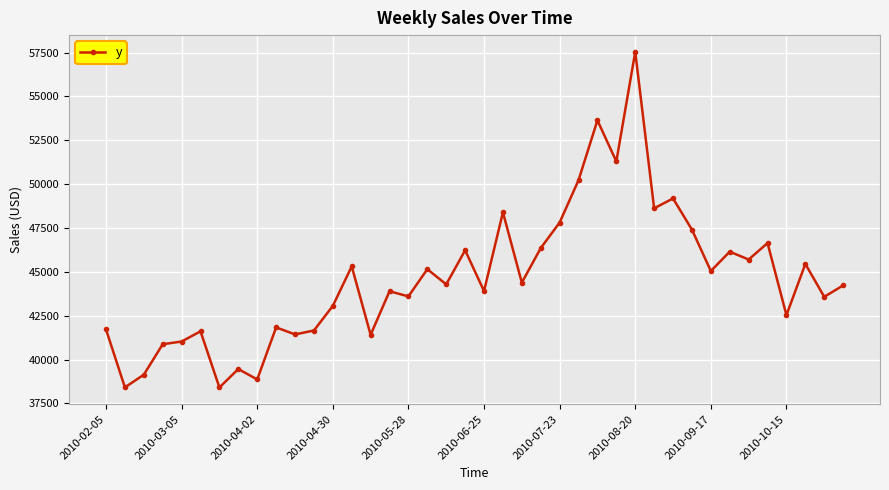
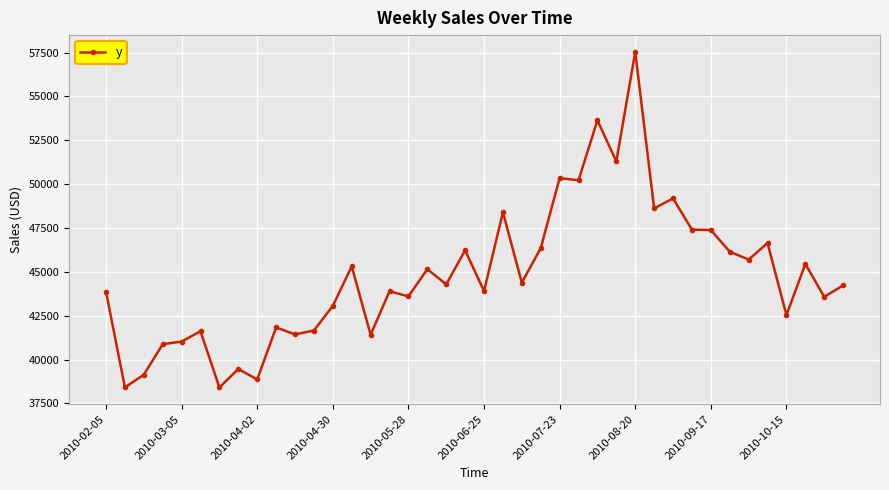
  {
-   "2010-02-05": 41700,
+   "2010-02-05": 43900,
    "2010-03-05": 41000,
    "2010-04-02": 38900,
    "2010-04-30": 43100,
    "2010-05-28": 43600,
    "2010-06-25": 43900,
-   "2010-07-23": 47800,
+   "2010-07-23": 50300,
    "2010-08-20": 57500,
-   "2010-09-17": 45000,
+   "2010-09-17": 47400,
    "2010-10-15": 42500
  }
